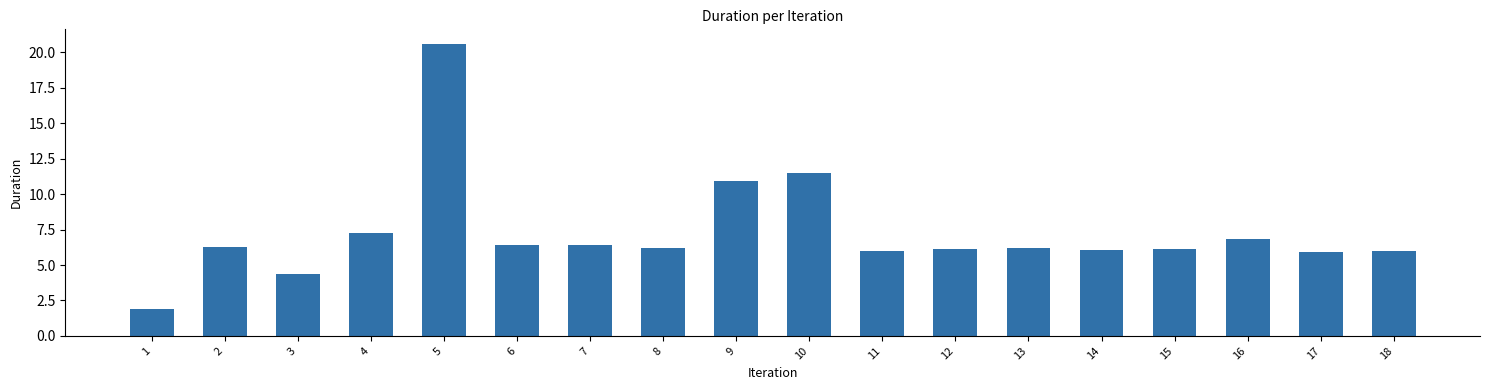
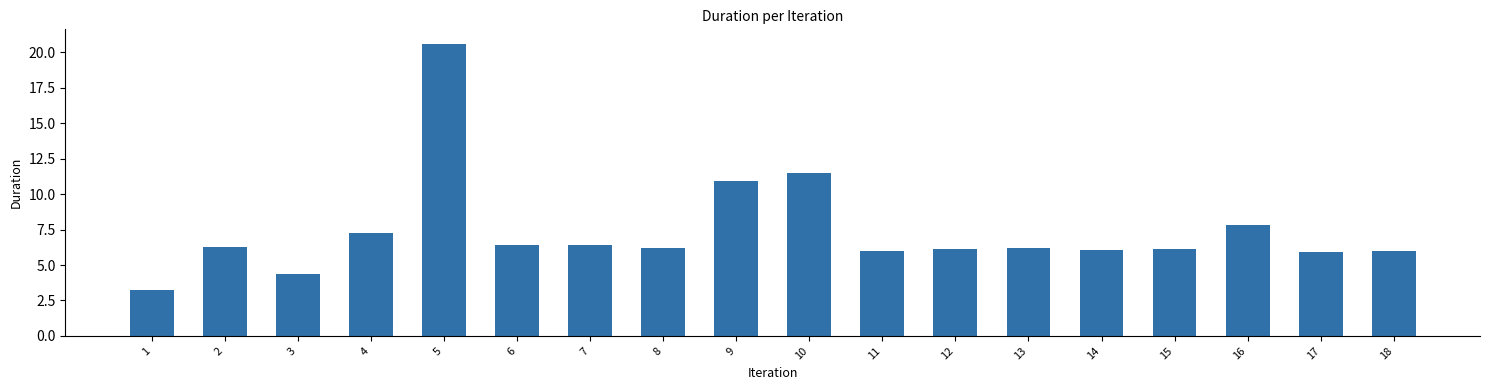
  {
-   "1": 1.9,
+   "1": 3.3,
    "2": 6.3,
    "3": 4.4,
    "4": 7.3,
    "5": 20.6,
    "6": 6.4,
    "7": 6.4,
    "8": 6.2,
    "9": 10.9,
    "10": 11.5,
    "11": 6.0,
    "12": 6.1,
    "13": 6.2,
    "14": 6.0,
    "15": 6.1,
-   "16": 6.8,
+   "16": 7.8,
    "17": 5.9,
    "18": 6.0
  }
